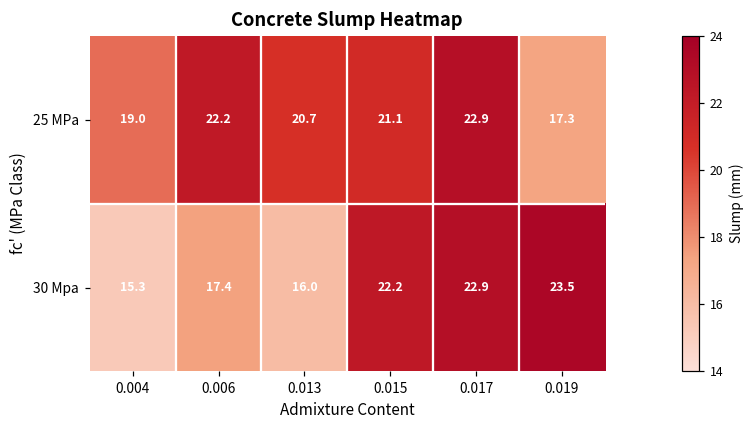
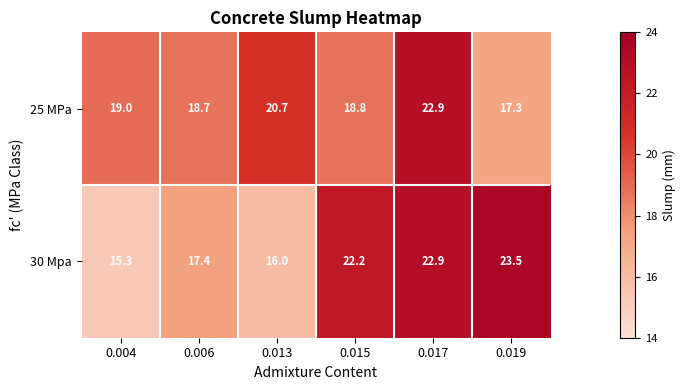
  {
    "25 MPa": {
      "0.004": 19.0,
-     "0.006": 22.2,
+     "0.006": 18.7,
      "0.013": 20.7,
-     "0.015": 21.1,
+     "0.015": 18.8,
      "0.017": 22.9,
      "0.019": 17.3
    },
    "30 Mpa": {
      "0.004": 15.3,
      "0.006": 17.4,
      "0.013": 16.0,
      "0.015": 22.2,
      "0.017": 22.9,
      "0.019": 23.5
    }
  }
